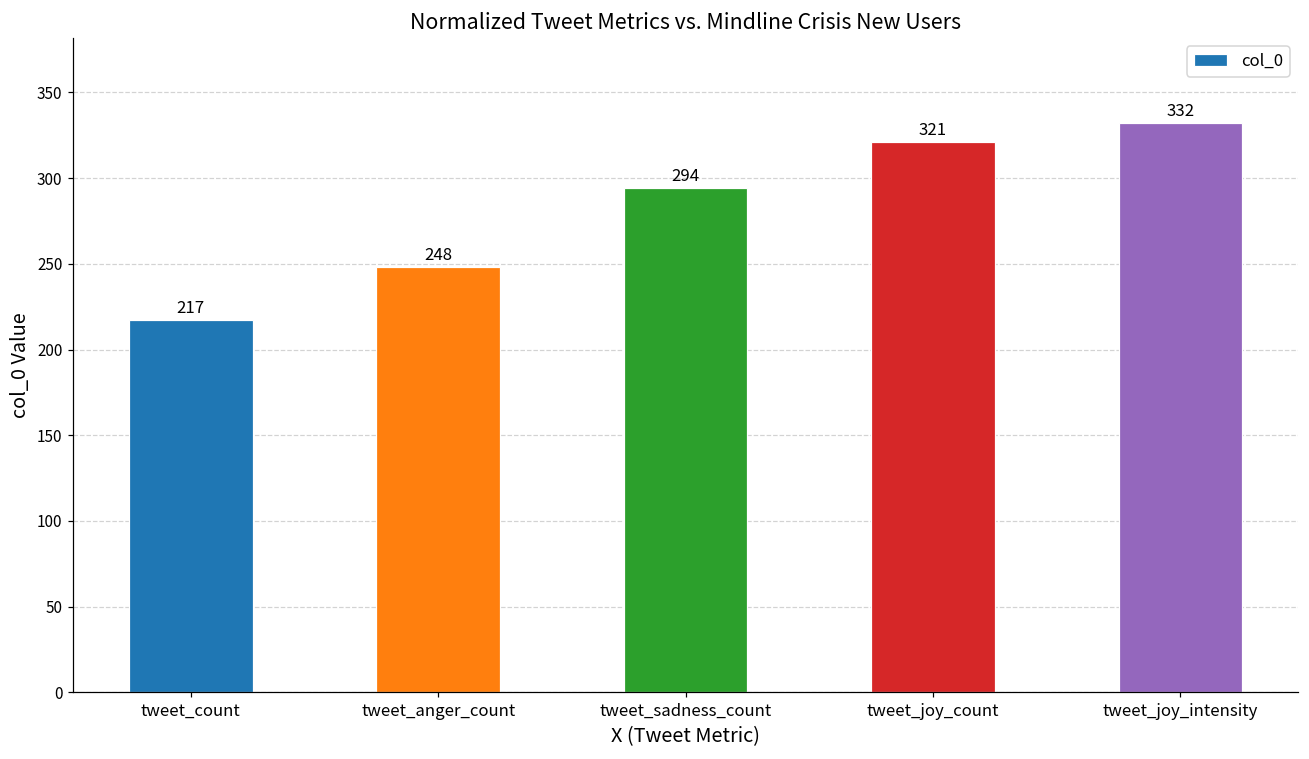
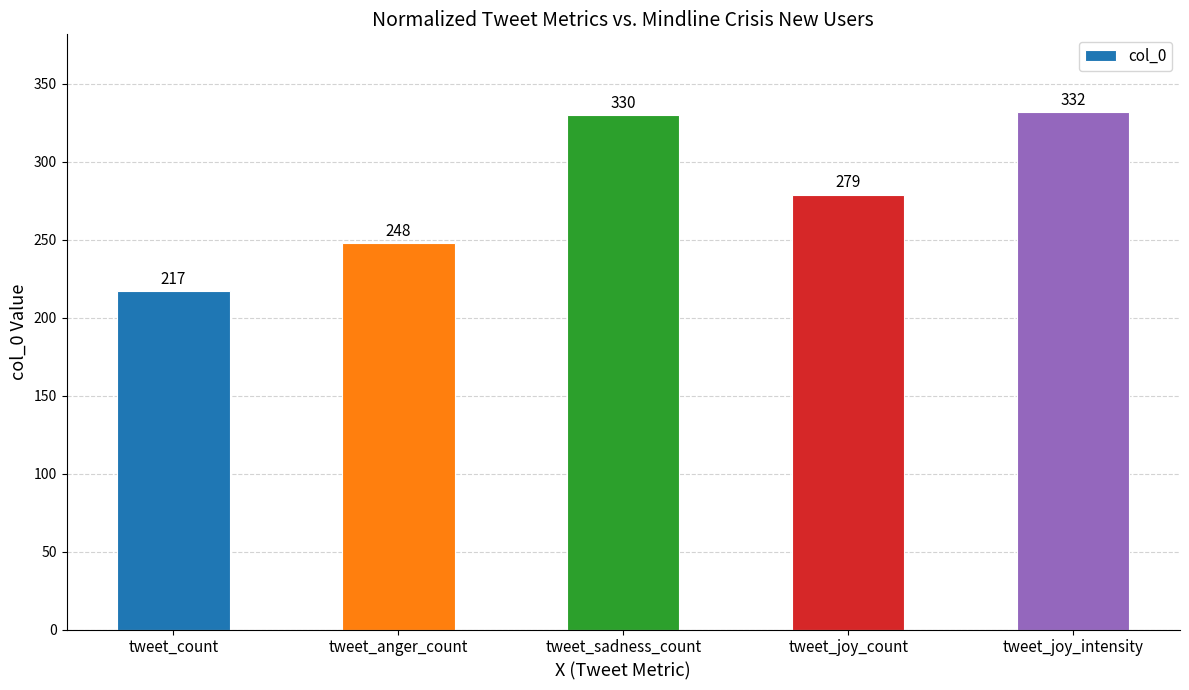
  {
    "tweet_count": 217,
    "tweet_anger_count": 248,
-   "tweet_sadness_count": 294,
-   "tweet_joy_count": 321,
+   "tweet_sadness_count": 330,
+   "tweet_joy_count": 279,
    "tweet_joy_intensity": 332
  }
